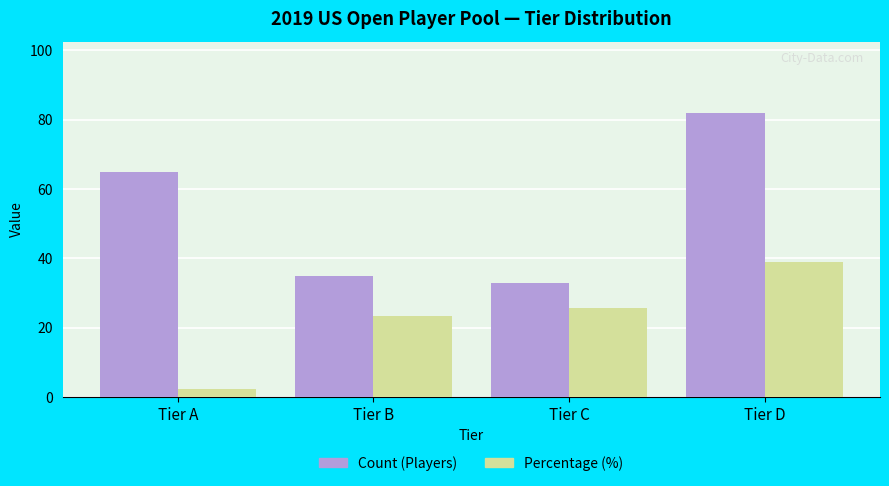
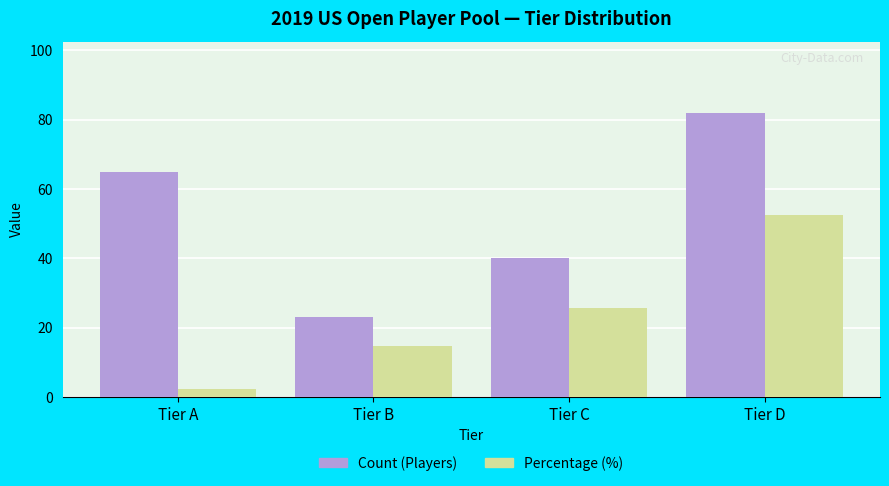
  {
    "Count (Players)": {
      "Tier A": 65,
-     "Tier B": 35,
-     "Tier C": 33,
+     "Tier B": 23,
+     "Tier C": 40,
      "Tier D": 82
    },
    "Percentage (%)": {
      "Tier A": 2,
-     "Tier B": 23,
+     "Tier B": 15,
      "Tier C": 26,
-     "Tier D": 39
+     "Tier D": 53
    }
  }
